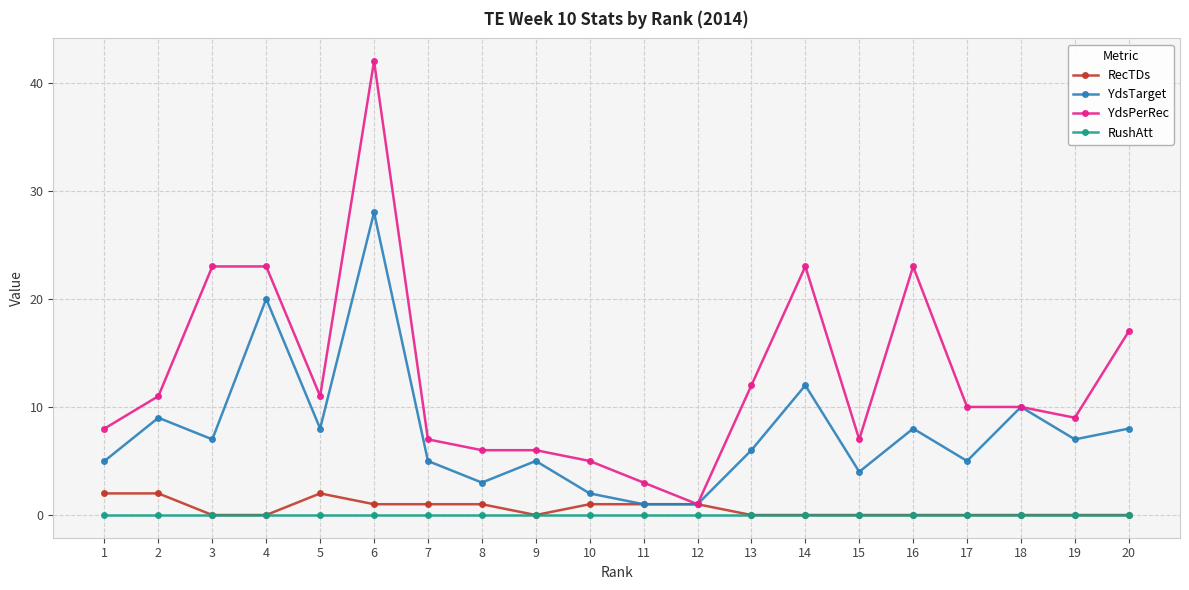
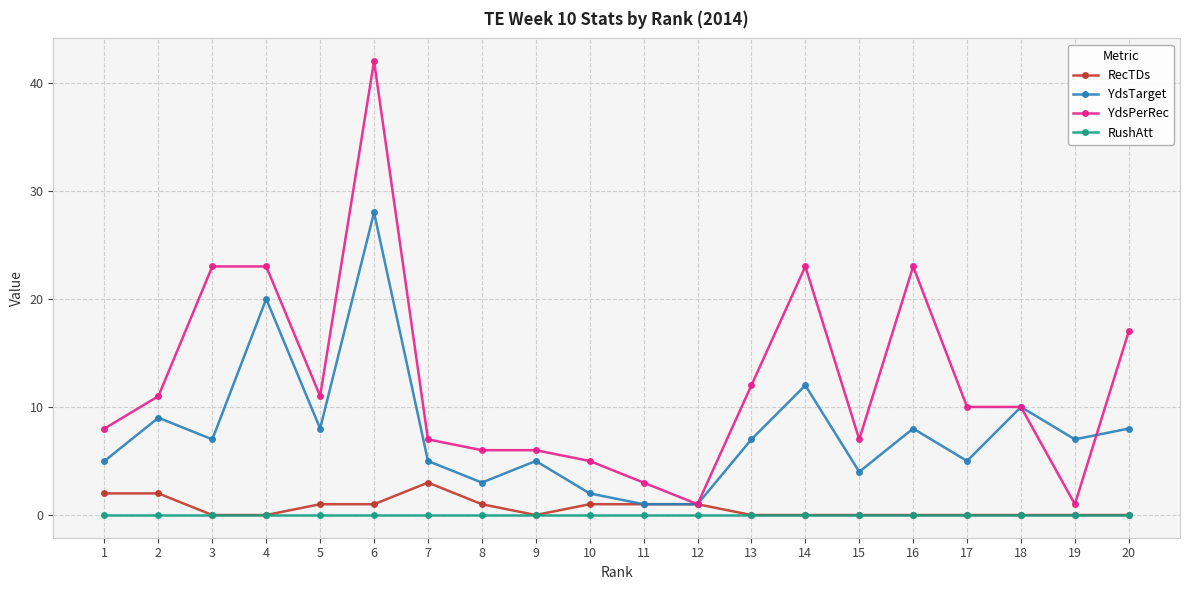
  {
    "RecTDs": {
      "1": 2,
      "2": 2,
-     "5": 2,
+     "5": 1,
      "6": 1,
-     "7": 1,
+     "7": 3,
      "8": 1,
      "10": 1
    },
    "YdsTarget": {
      "1": 5,
      "2": 9,
      "3": 7,
      "4": 20,
      "5": 8,
      "6": 28,
      "7": 5,
      "8": 3,
      "9": 5,
      "10": 2,
-     "13": 6,
+     "13": 7,
      "14": 12,
      "15": 4,
      "16": 8,
      "17": 5,
      "19": 7,
      "20": 8
    },
    "YdsPerRec": {
      "1": 8,
      "2": 11,
      "3": 23,
      "4": 23,
      "5": 11,
      "6": 42,
      "7": 7,
      "8": 6,
      "9": 6,
      "10": 5,
      "11": 3,
      "13": 12,
      "14": 23,
      "15": 7,
      "16": 23,
      "17": 10,
-     "19": 9,
+     "19": 1,
      "20": 17
    },
    "RushAtt": {
      "1": 0,
      "2": 0,
      "5": 0,
      "6": 0,
      "7": 0,
      "8": 0,
      "10": 0,
      "11": 0,
      "12": 0
    }
  }
